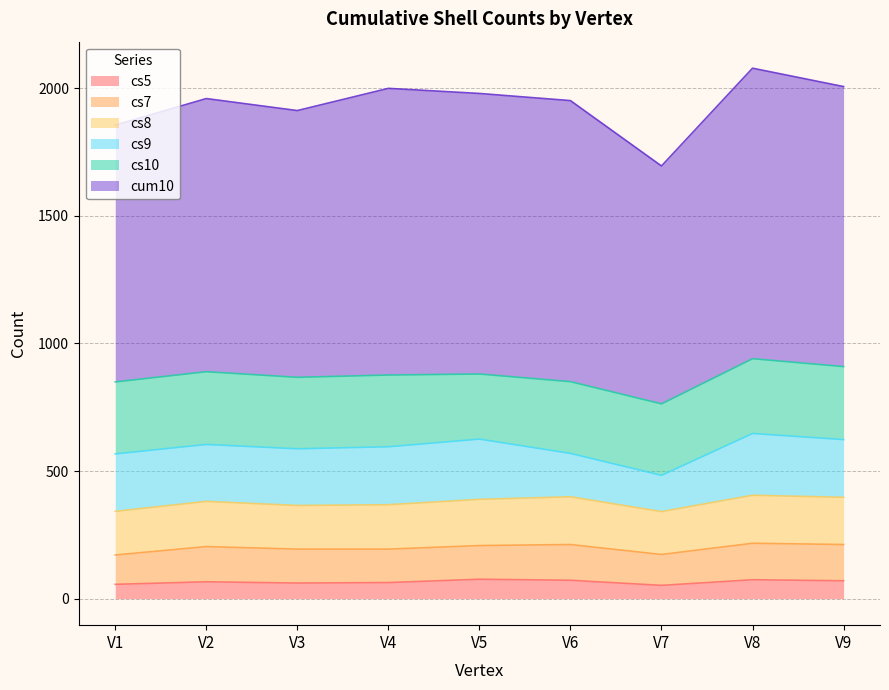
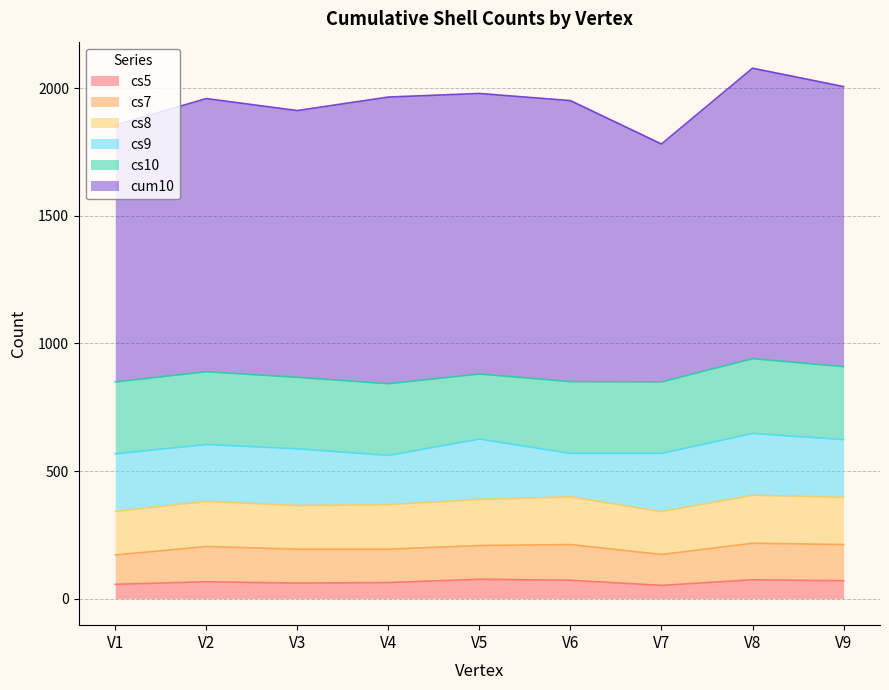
  {
    "cs9": {
      "V1": 230,
      "V2": 220,
      "V3": 220,
-     "V4": 230,
+     "V4": 190,
      "V5": 240,
      "V6": 170,
-     "V7": 140,
+     "V7": 230,
      "V8": 240,
      "V9": 230
    },
    "cs10": {
      "V1": 280,
      "V2": 290,
      "V3": 280,
      "V4": 280,
      "V5": 260,
      "V6": 280,
      "V7": 280,
      "V8": 290,
      "V9": 290
    },
    "cum10": {
      "V2": 1070,
      "V3": 1050,
      "V4": 1120,
      "V5": 1100,
      "V6": 1100,
      "V7": 930,
      "V8": 1140,
      "V9": 1100
    }
  }
